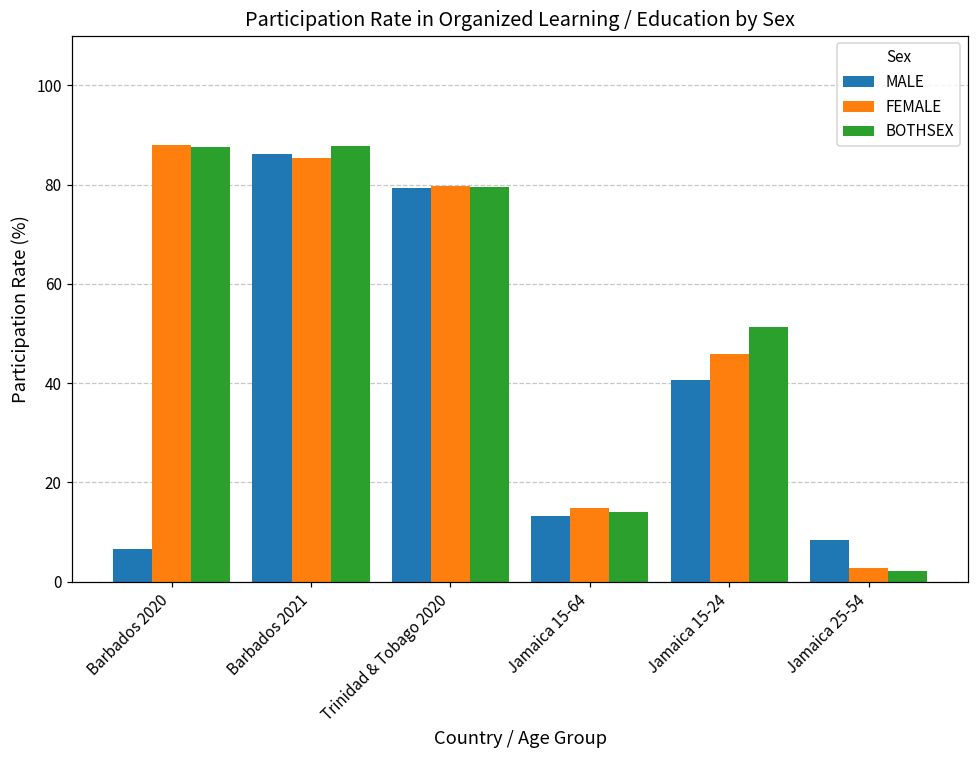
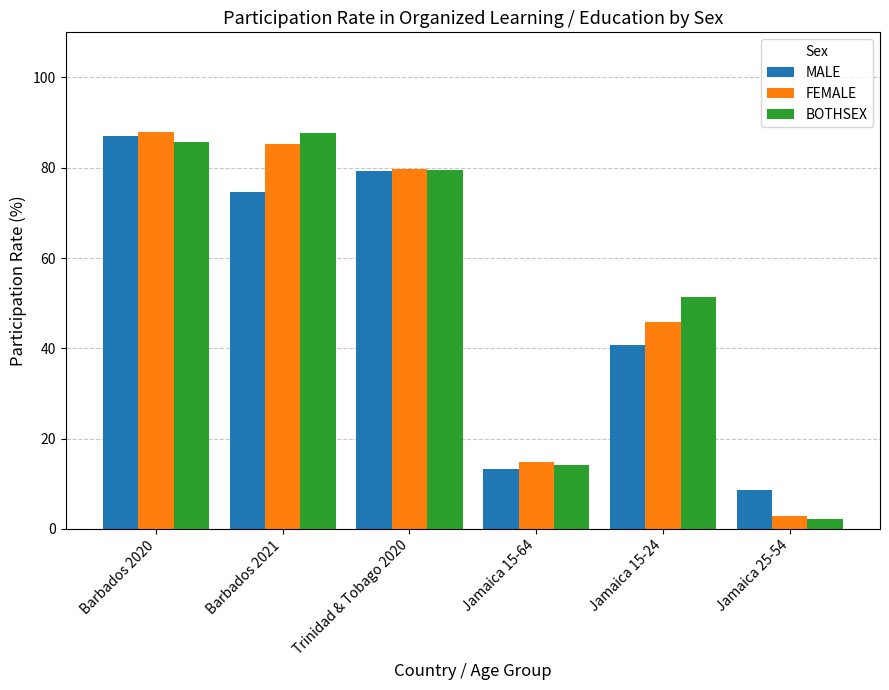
  {
    "MALE": {
-     "Barbados 2020": 7,
-     "Barbados 2021": 86,
+     "Barbados 2020": 87,
+     "Barbados 2021": 75,
      "Trinidad & Tobago 2020": 79,
      "Jamaica 15-64": 13,
      "Jamaica 15-24": 41,
      "Jamaica 25-54": 9
    },
    "FEMALE": {
      "Barbados 2020": 88,
      "Barbados 2021": 85,
      "Trinidad & Tobago 2020": 80,
      "Jamaica 15-64": 15,
      "Jamaica 15-24": 46,
      "Jamaica 25-54": 3
    },
    "BOTHSEX": {
-     "Barbados 2020": 88,
+     "Barbados 2020": 86,
      "Barbados 2021": 88,
      "Trinidad & Tobago 2020": 79,
      "Jamaica 15-64": 14,
      "Jamaica 15-24": 51,
      "Jamaica 25-54": 2
    }
  }
